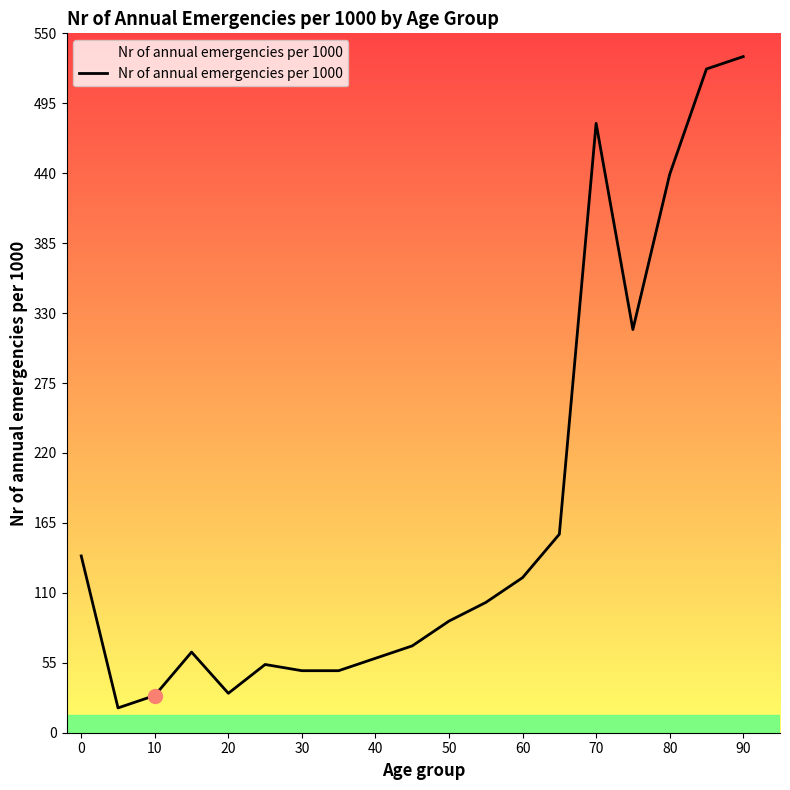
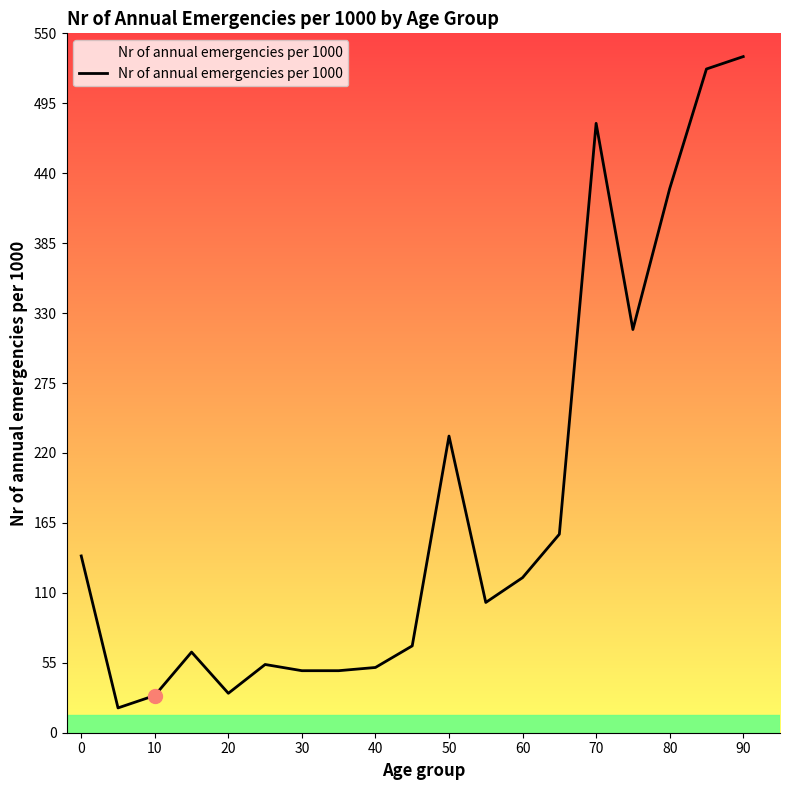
  {
    "Nr of annual emergencies per 1000": {
      "0": 139,
      "20": 31,
      "30": 49,
-     "40": 59,
-     "50": 88,
+     "40": 51,
+     "50": 233,
      "60": 122,
      "70": 479,
-     "80": 439,
+     "80": 428,
      "90": 532
    }
  }
